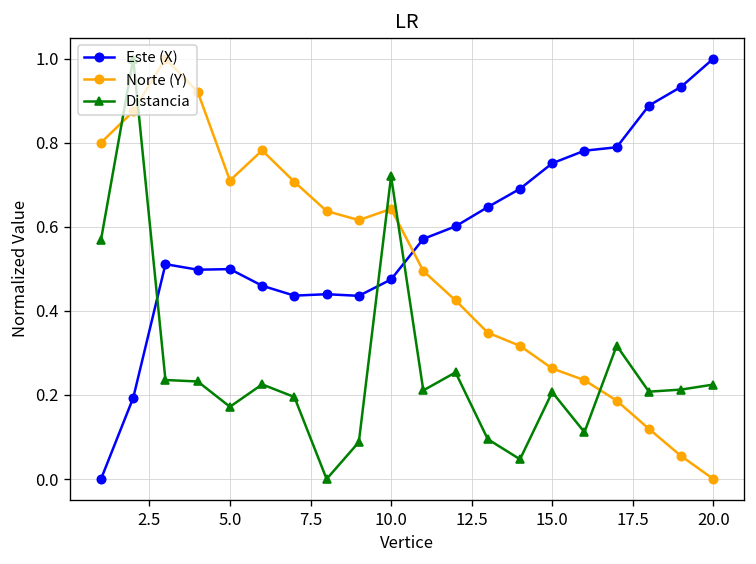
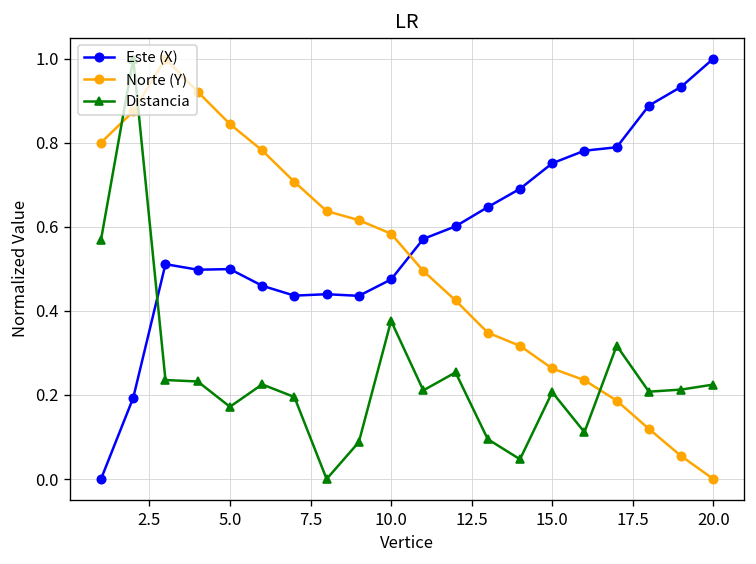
  {
    "Este (X)": {
      "5.0": 0.50,
      "10.0": 0.47,
      "15.0": 0.75,
      "20.0": 1.00
    },
    "Norte (Y)": {
-     "5.0": 0.71,
-     "10.0": 0.64,
+     "5.0": 0.84,
+     "10.0": 0.58,
      "15.0": 0.26,
      "20.0": 0.00
    },
    "Distancia": {
      "5.0": 0.17,
-     "10.0": 0.72,
+     "10.0": 0.38,
      "15.0": 0.21,
      "20.0": 0.22
    }
  }
